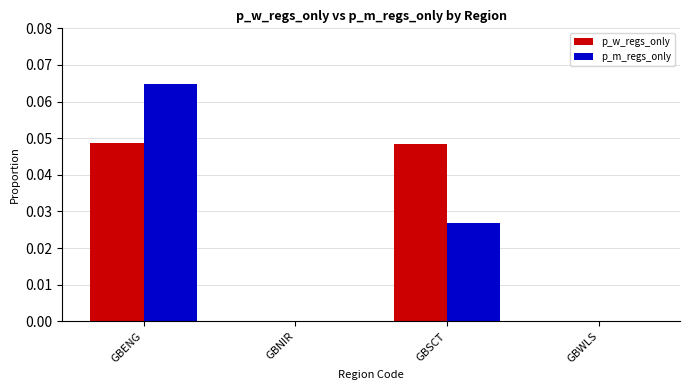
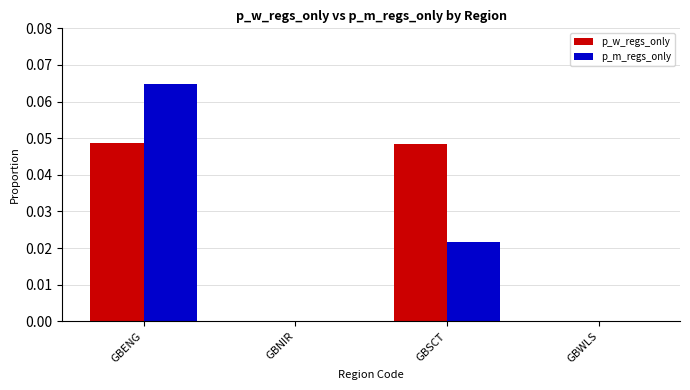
  {
    "p_w_regs_only": {
      "GBENG": 0.049,
      "GBNIR": 0.000,
      "GBSCT": 0.048,
      "GBWLS": 0.000
    },
    "p_m_regs_only": {
      "GBENG": 0.065,
      "GBNIR": 0.000,
-     "GBSCT": 0.027,
+     "GBSCT": 0.022,
      "GBWLS": 0.000
    }
  }
